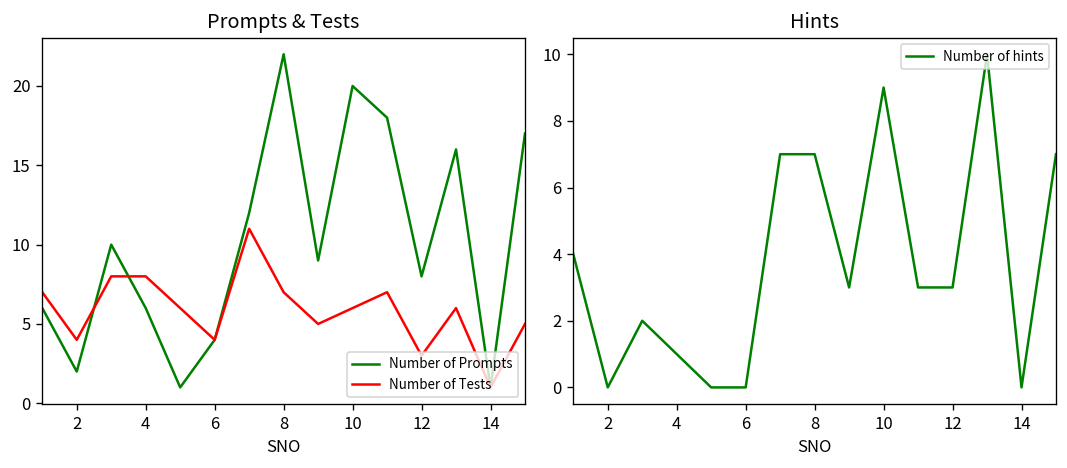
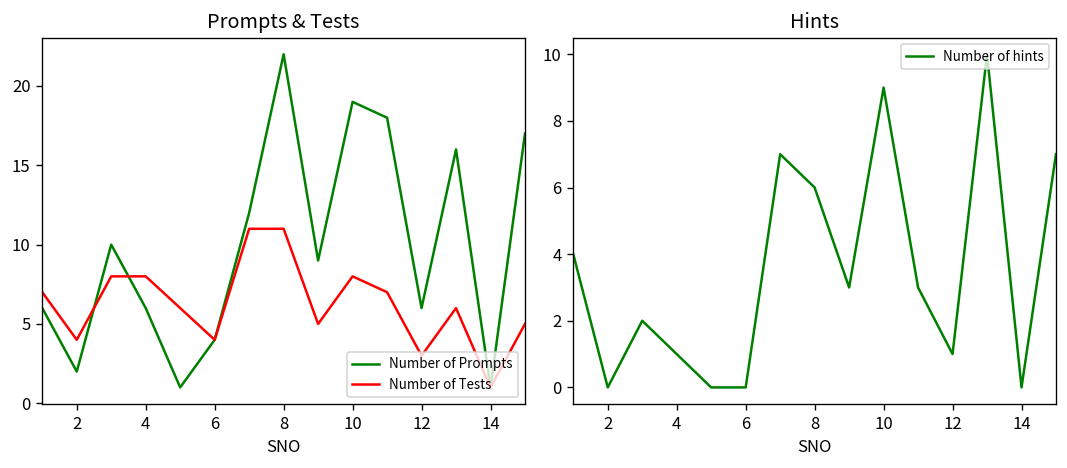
  {
    "Prompts & Tests": {
      "Number of Prompts": {
        "2": 2,
        "4": 6,
        "8": 22,
-       "10": 20,
-       "12": 8
+       "10": 19,
+       "12": 6
      },
      "Number of Tests": {
        "2": 4,
        "4": 8,
-       "8": 7,
-       "10": 6
+       "8": 11,
+       "10": 8
      }
    },
    "Hints": {
      "2": 0,
      "4": 1,
      "6": 0,
-     "8": 7,
+     "8": 6,
      "10": 9,
-     "12": 3,
+     "12": 1,
      "14": 0
    }
  }
